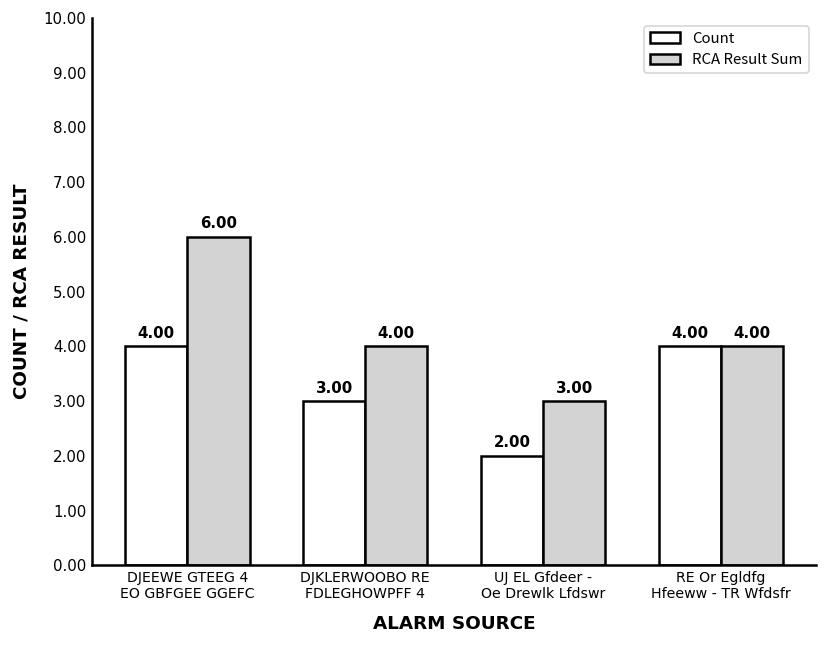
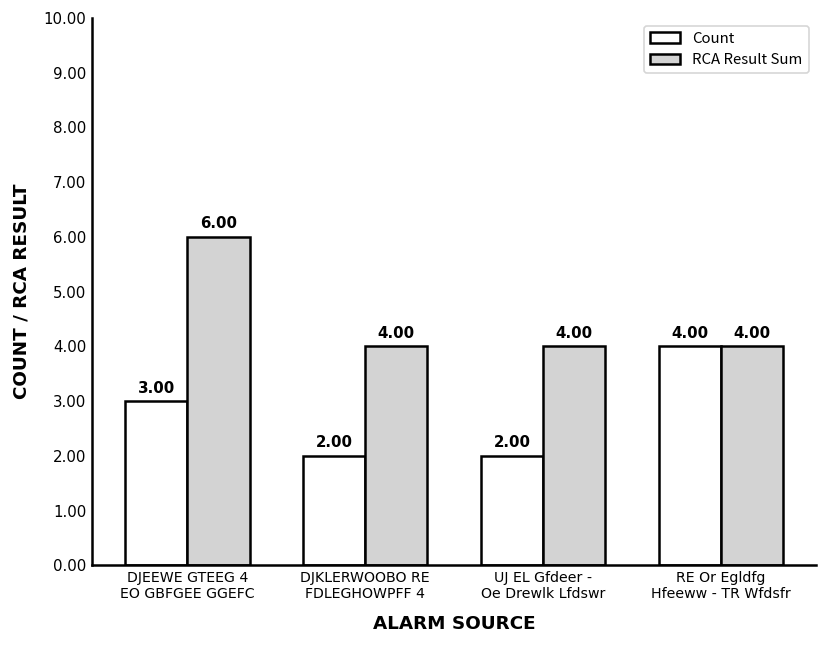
  {
    "Count": {
-     "DJEEWE GTEEG 4 EO GBFGEE GGEFC": 4.00,
-     "DJKLERWOOBO RE FDLEGHOWPFF 4": 3.00,
+     "DJEEWE GTEEG 4 EO GBFGEE GGEFC": 3.00,
+     "DJKLERWOOBO RE FDLEGHOWPFF 4": 2.00,
      "UJ EL Gfdeer - Oe Drewlk Lfdswr": 2.00,
      "RE Or Egldfg Hfeeww - TR Wfdsfr": 4.00
    },
    "RCA Result Sum": {
      "DJEEWE GTEEG 4 EO GBFGEE GGEFC": 6.00,
      "DJKLERWOOBO RE FDLEGHOWPFF 4": 4.00,
-     "UJ EL Gfdeer - Oe Drewlk Lfdswr": 3.00,
+     "UJ EL Gfdeer - Oe Drewlk Lfdswr": 4.00,
      "RE Or Egldfg Hfeeww - TR Wfdsfr": 4.00
    }
  }
